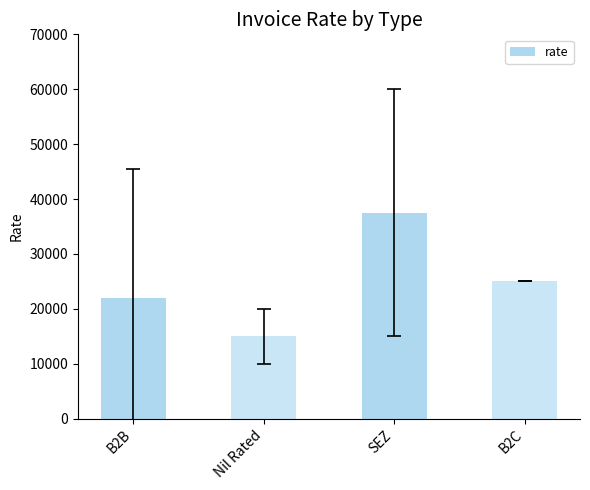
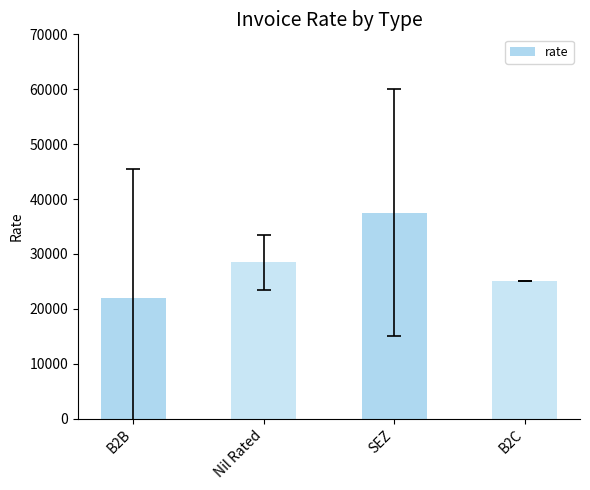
  {
    "rate": {
      "B2B": 22000,
-     "Nil Rated": 15000,
+     "Nil Rated": 28000,
      "SEZ": 38000,
      "B2C": 25000
    }
  }
